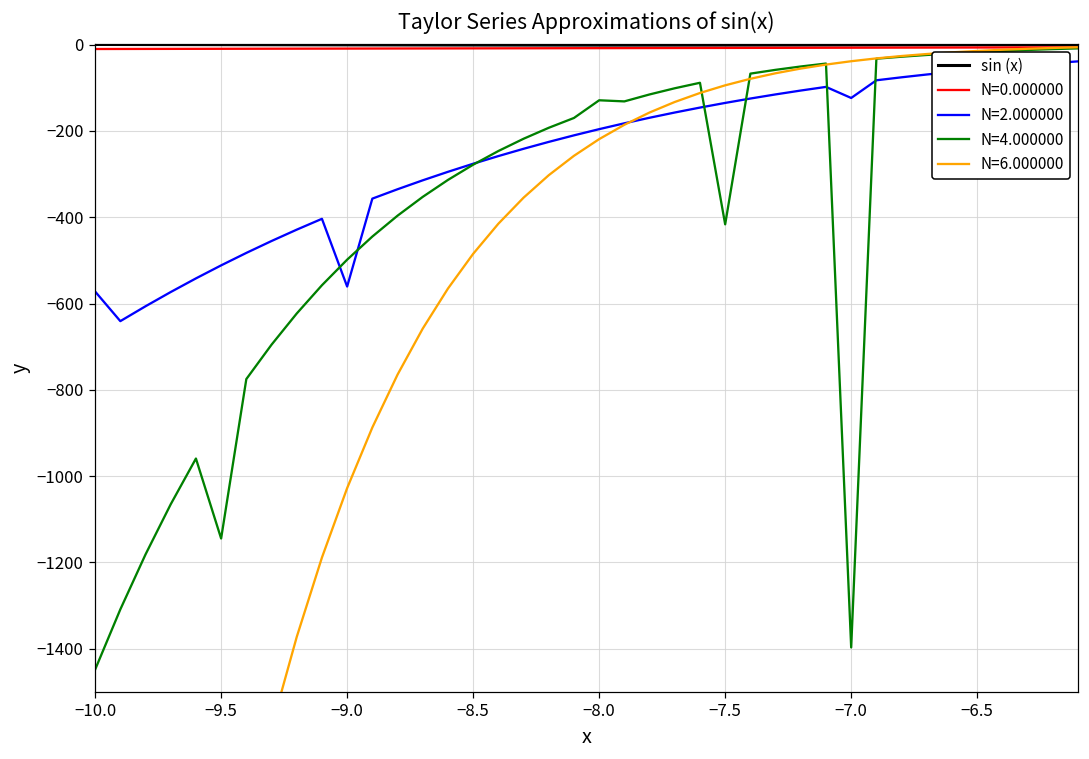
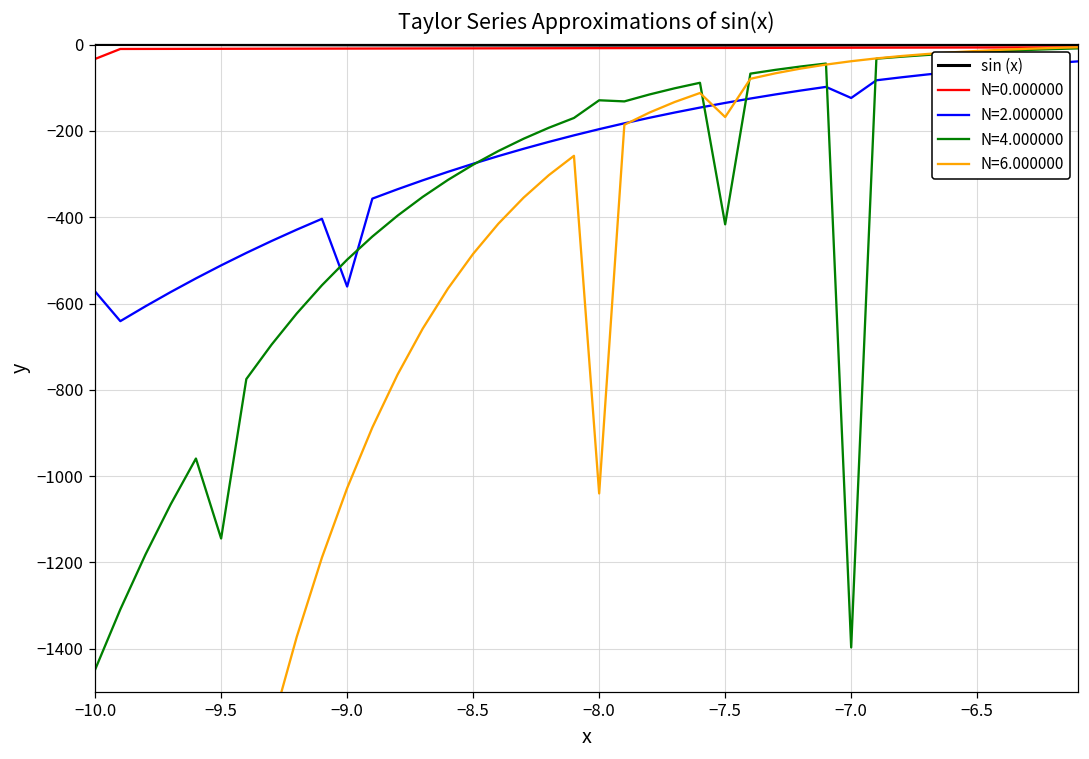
  {
    "sin (x)": {
      "−10.0": 0,
      "−9.5": 0,
      "−9.0": 0,
      "−8.5": 0,
      "−8.0": 0,
      "−7.5": 0
    },
    "N=0.000000": {
-     "−10.0": -10,
+     "−10.0": -30,
      "−9.5": -10,
      "−9.0": -10,
      "−8.5": -10,
      "−8.0": -10,
      "−7.5": -10
    },
    "N=2.000000": {
      "−10.0": -570,
      "−9.5": -510,
      "−9.0": -560,
      "−8.0": -200,
      "−7.5": -130,
      "−7.0": -120
    },
    "N=4.000000": {
      "−10.0": -1450,
      "−9.5": -1140,
      "−9.0": -500,
      "−8.0": -130,
      "−7.5": -420,
      "−7.0": -1400
    },
    "N=6.000000": {
      "−9.0": -1030,
      "−8.5": -480,
-     "−8.0": -220,
-     "−7.5": -90,
+     "−8.0": -1040,
+     "−7.5": -170,
      "−7.0": -40
    }
  }
